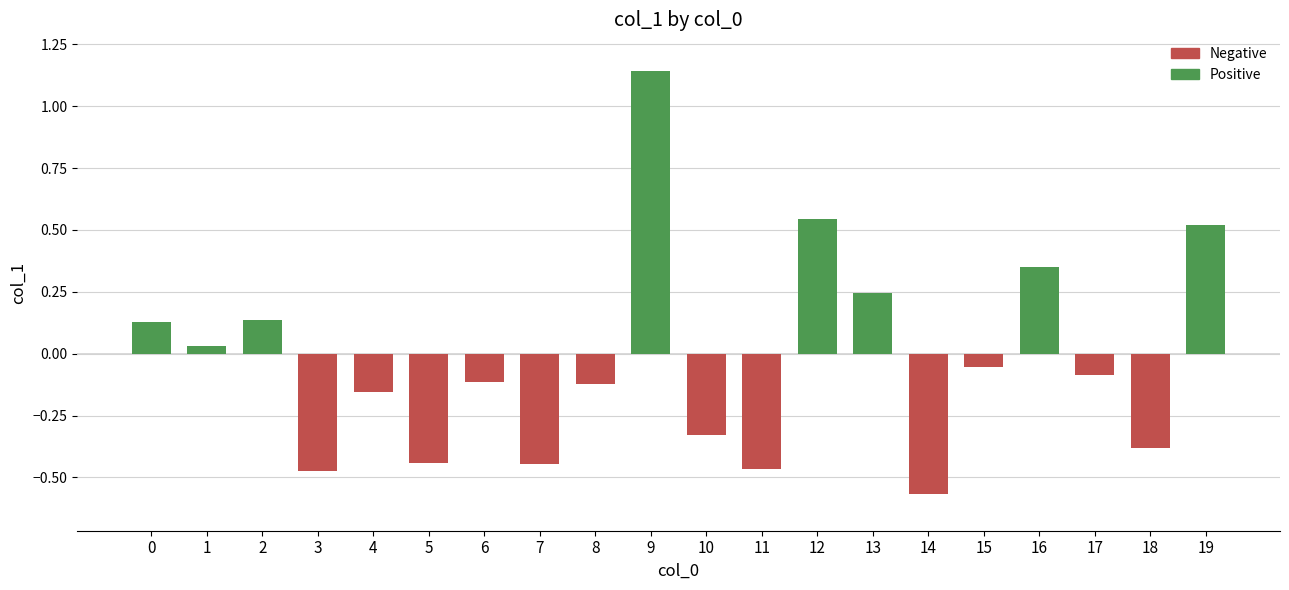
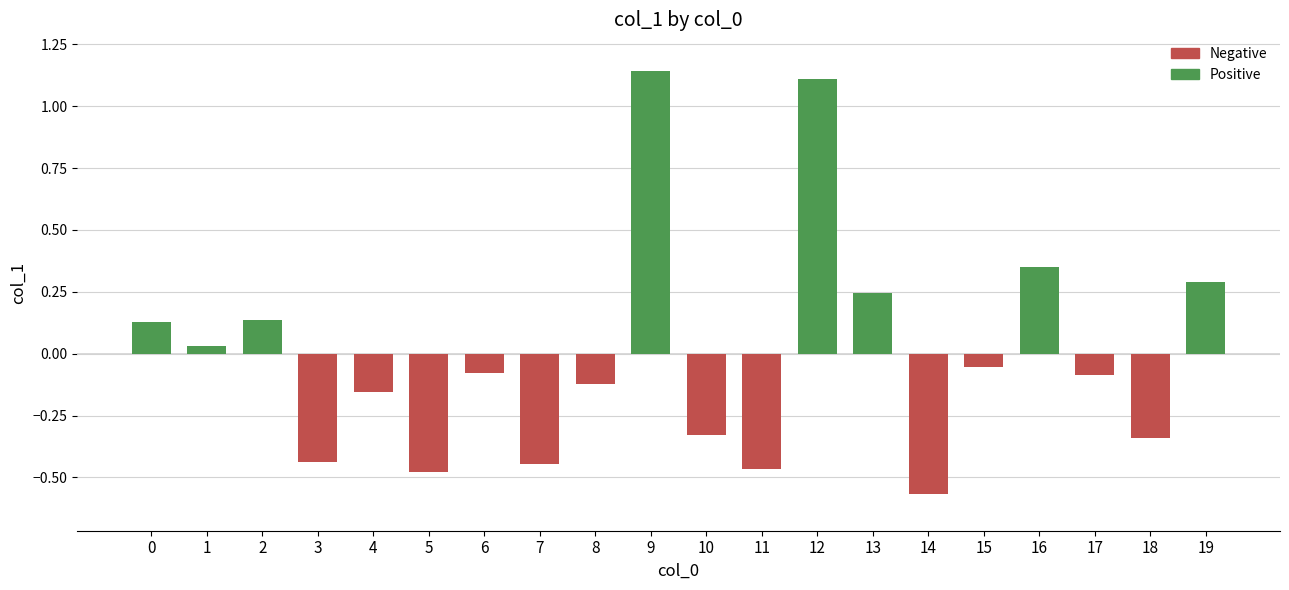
  {
    "0": 0.13,
    "1": 0.03,
    "2": 0.14,
-   "3": -0.47,
+   "3": -0.44,
    "4": -0.16,
-   "5": -0.44,
-   "6": -0.12,
+   "5": -0.48,
+   "6": -0.08,
    "7": -0.45,
    "8": -0.12,
    "9": 1.14,
    "10": -0.33,
    "11": -0.46,
-   "12": 0.55,
+   "12": 1.11,
    "13": 0.24,
    "14": -0.57,
    "15": -0.05,
    "16": 0.35,
    "17": -0.09,
-   "18": -0.38,
-   "19": 0.52
+   "18": -0.34,
+   "19": 0.29
  }
